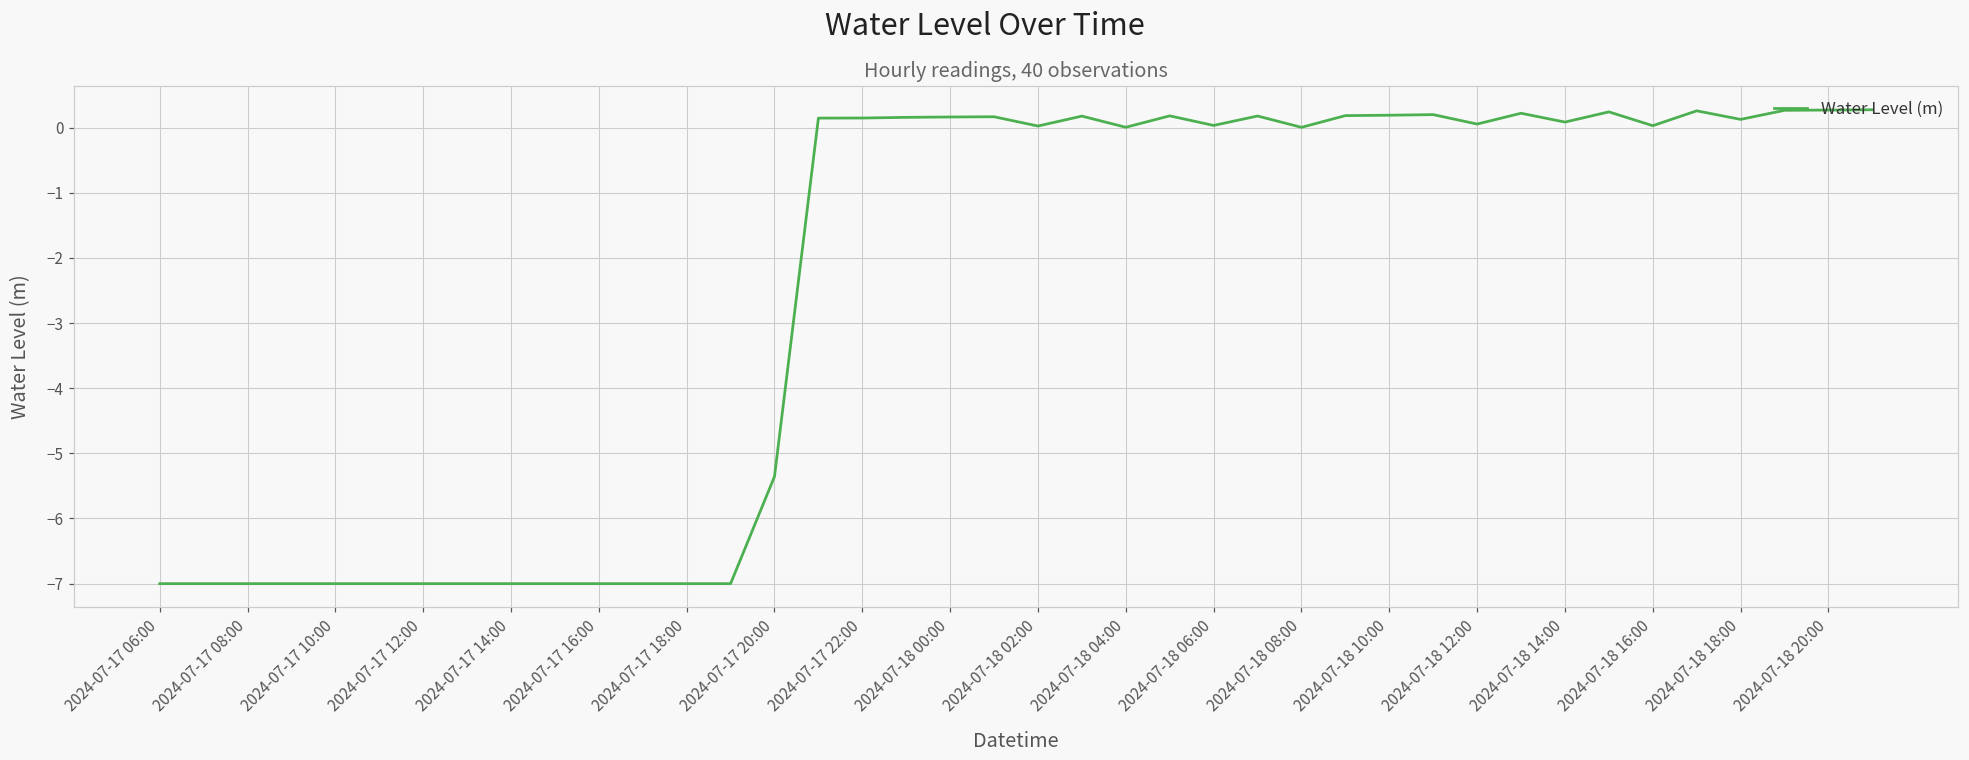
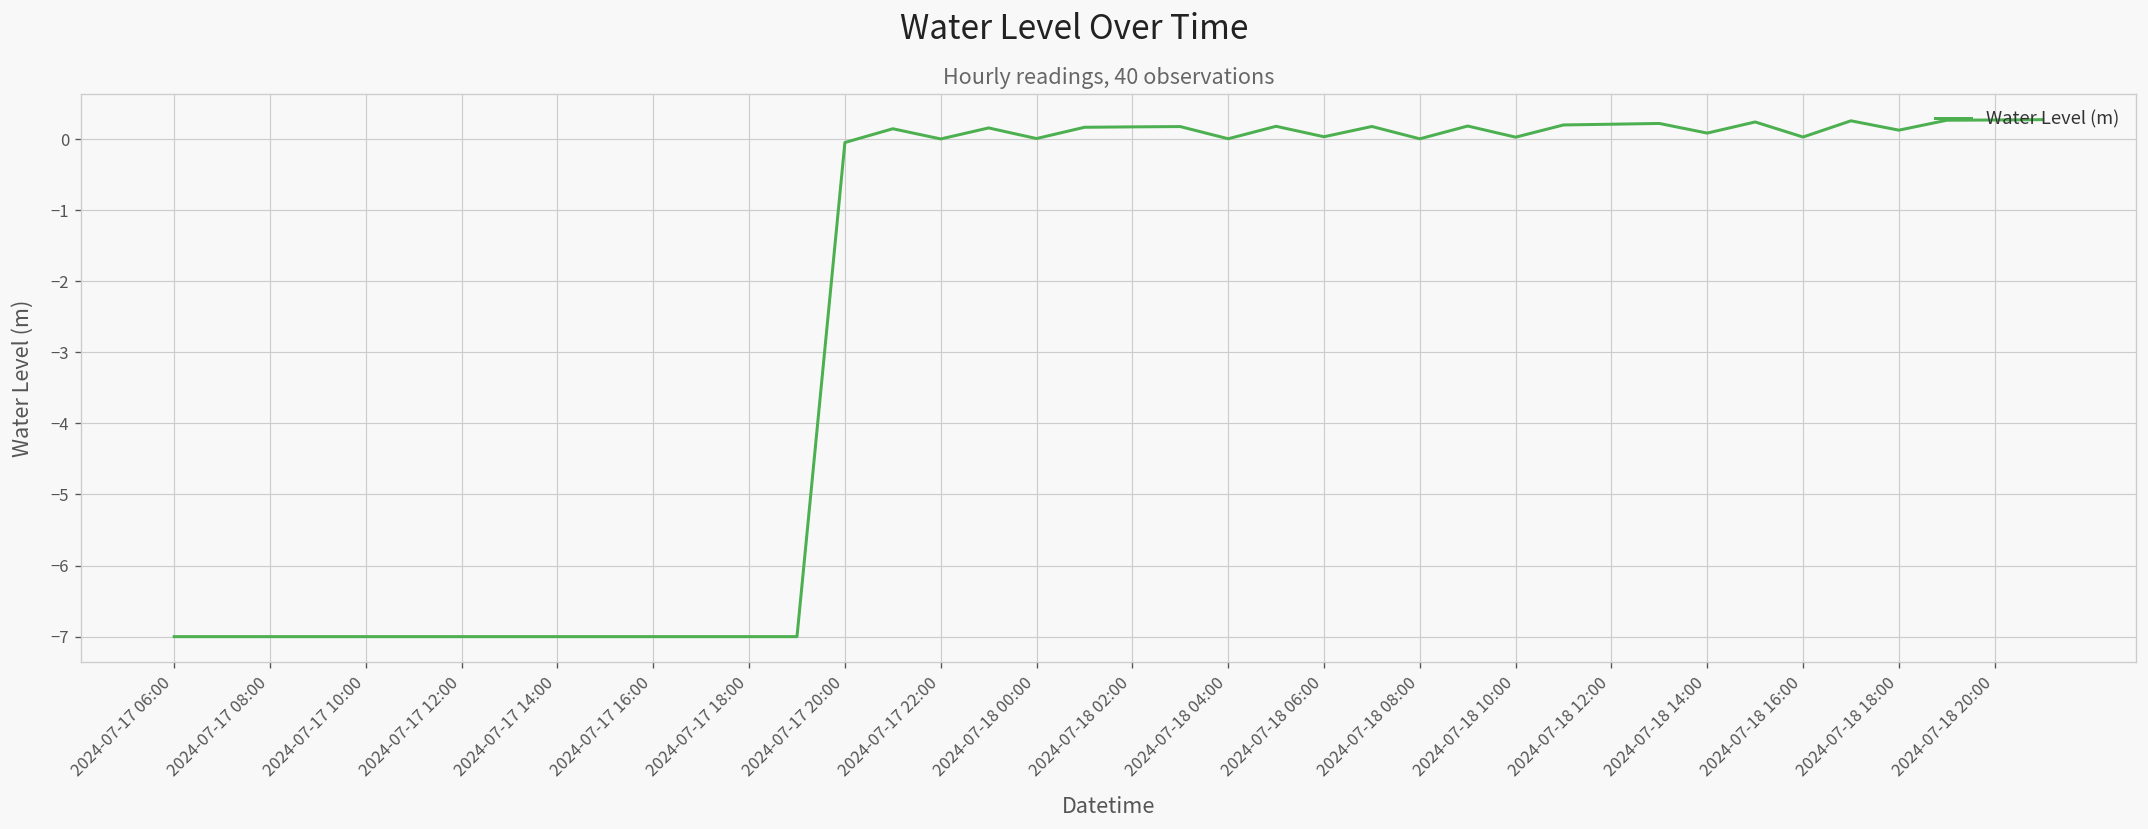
  {
    "2024-07-17 06:00": -7.0,
    "2024-07-17 08:00": -7.0,
    "2024-07-17 10:00": -7.0,
    "2024-07-17 12:00": -7.0,
    "2024-07-17 14:00": -7.0,
    "2024-07-17 16:00": -7.0,
    "2024-07-17 18:00": -7.0,
-   "2024-07-17 20:00": -5.4,
-   "2024-07-17 22:00": 0.1,
-   "2024-07-18 00:00": 0.2,
-   "2024-07-18 02:00": 0.0,
+   "2024-07-17 20:00": 0.0,
+   "2024-07-17 22:00": 0.0,
+   "2024-07-18 00:00": 0.0,
+   "2024-07-18 02:00": 0.2,
    "2024-07-18 04:00": 0.0,
    "2024-07-18 06:00": 0.0,
    "2024-07-18 08:00": 0.0,
-   "2024-07-18 10:00": 0.2,
-   "2024-07-18 12:00": 0.1,
+   "2024-07-18 10:00": 0.0,
+   "2024-07-18 12:00": 0.2,
    "2024-07-18 14:00": 0.1,
    "2024-07-18 16:00": 0.0,
    "2024-07-18 18:00": 0.1,
    "2024-07-18 20:00": 0.3
  }
